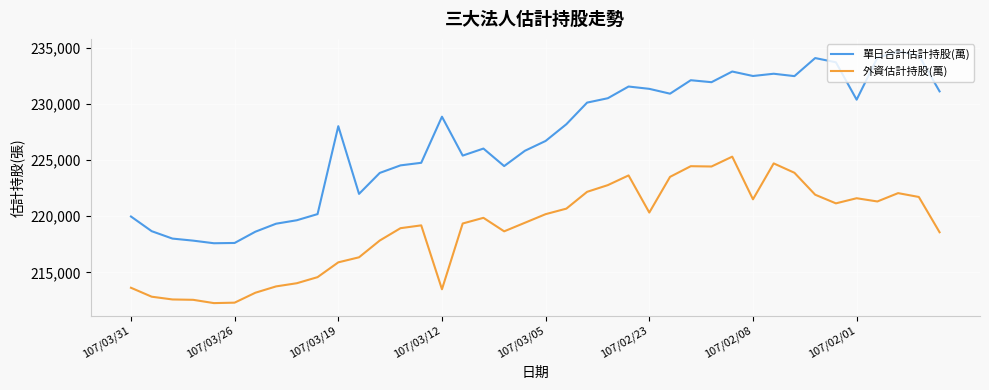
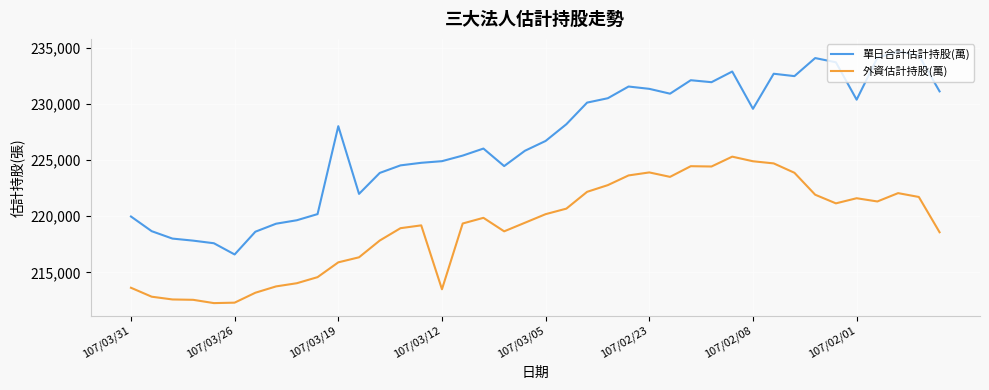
  {
    "單日合計估計持股(萬)": {
      "107/03/31": "220,000",
-     "107/03/26": "217,600",
+     "107/03/26": "216,600",
      "107/03/19": "228,000",
-     "107/03/12": "228,900",
+     "107/03/12": "224,900",
      "107/03/05": "226,700",
      "107/02/23": "231,300",
-     "107/02/08": "232,500",
+     "107/02/08": "229,600",
      "107/02/01": "230,400"
    },
    "外資估計持股(萬)": {
      "107/03/31": "213,600",
      "107/03/26": "212,300",
      "107/03/19": "215,900",
      "107/03/12": "213,500",
      "107/03/05": "220,200",
-     "107/02/23": "220,300",
-     "107/02/08": "221,500",
+     "107/02/23": "223,900",
+     "107/02/08": "224,900",
      "107/02/01": "221,600"
    }
  }
